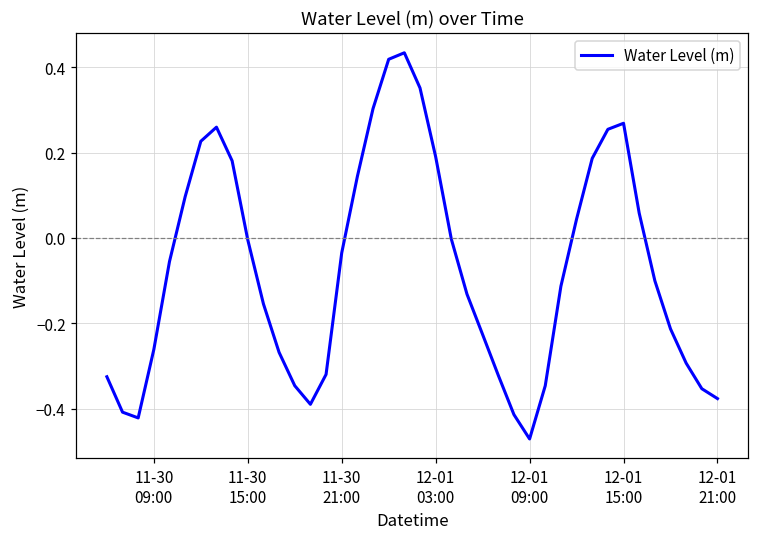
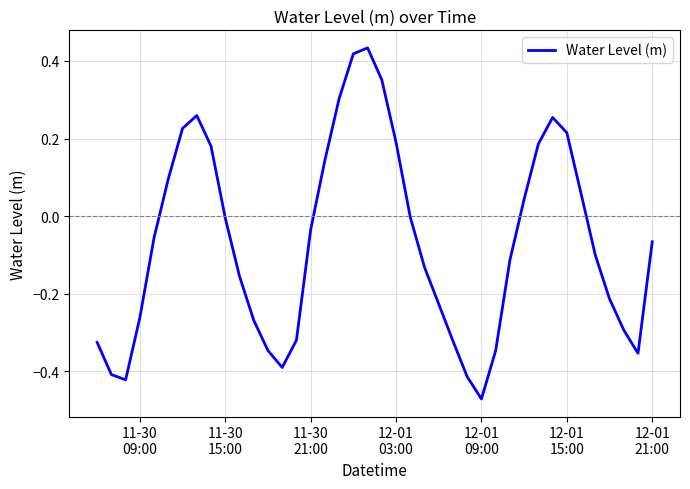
  {
    "11-30 09:00": -0.26,
    "11-30 15:00": 0.00,
    "11-30 21:00": -0.04,
    "12-01 03:00": 0.19,
    "12-01 09:00": -0.47,
-   "12-01 15:00": 0.27,
-   "12-01 21:00": -0.38
+   "12-01 15:00": 0.21,
+   "12-01 21:00": -0.07
  }
